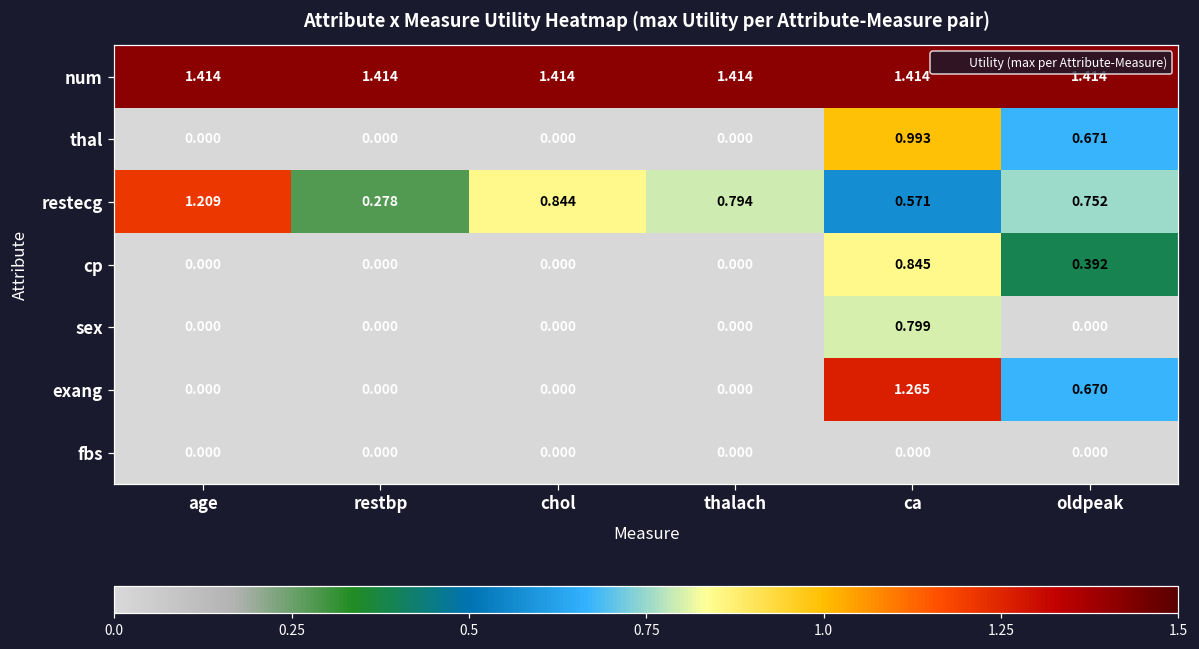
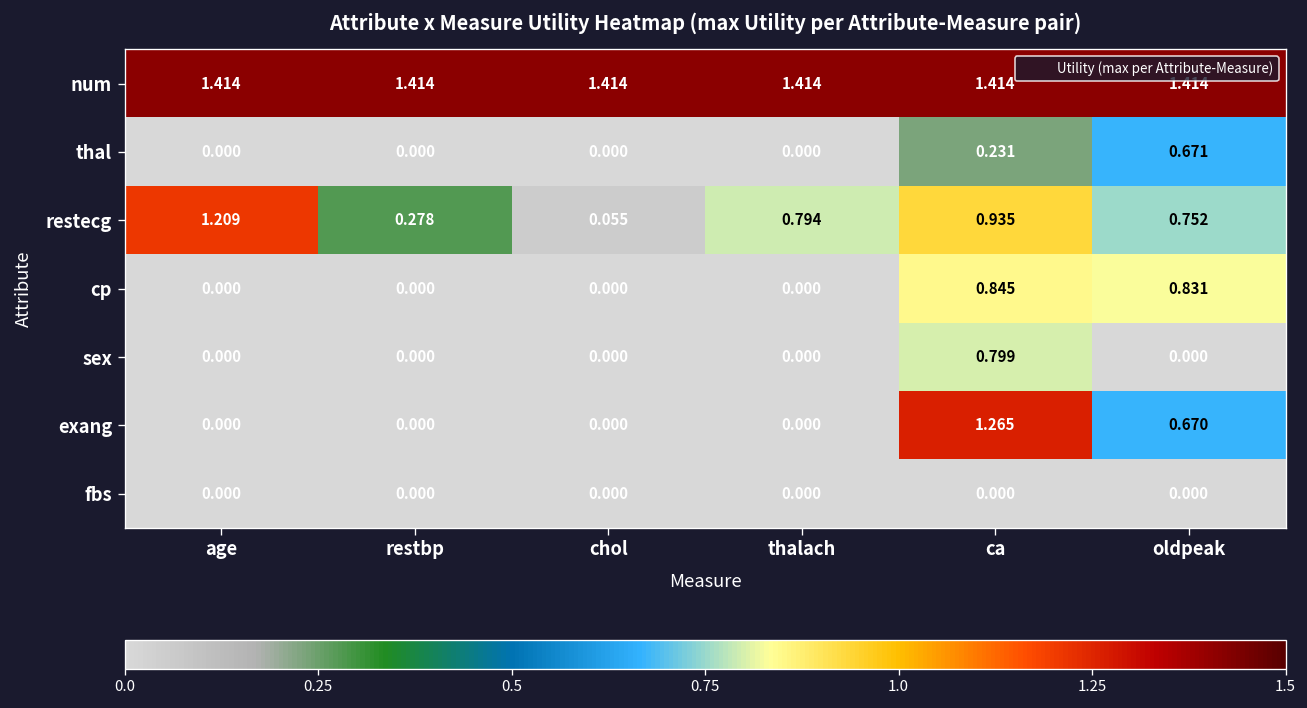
  {
    "num": {
      "age": 1.414,
      "restbp": 1.414,
      "chol": 1.414,
      "thalach": 1.414
    },
    "thal": {
-     "ca": 0.993,
+     "ca": 0.231,
      "oldpeak": 0.671
    },
    "restecg": {
      "age": 1.209,
      "restbp": 0.278,
-     "chol": 0.844,
+     "chol": 0.055,
      "thalach": 0.794,
-     "ca": 0.571,
+     "ca": 0.935,
      "oldpeak": 0.752
    },
    "cp": {
      "ca": 0.845,
-     "oldpeak": 0.392
+     "oldpeak": 0.831
    },
    "sex": {
      "ca": 0.799
    },
    "exang": {
      "ca": 1.265,
      "oldpeak": 0.670
    }
  }
